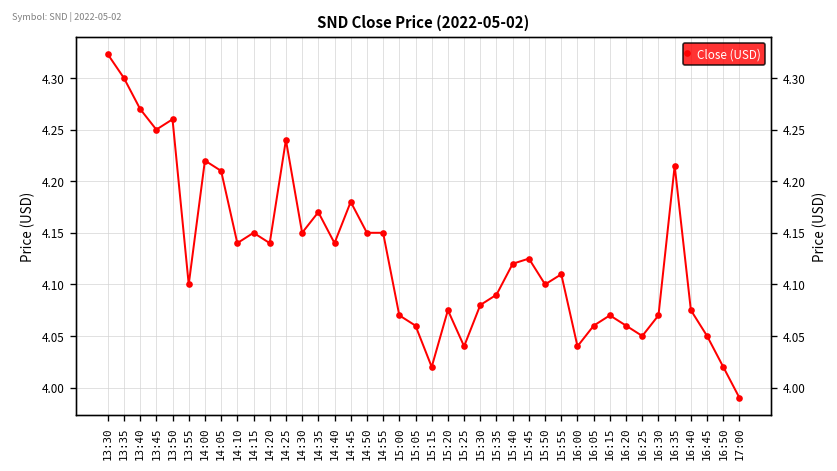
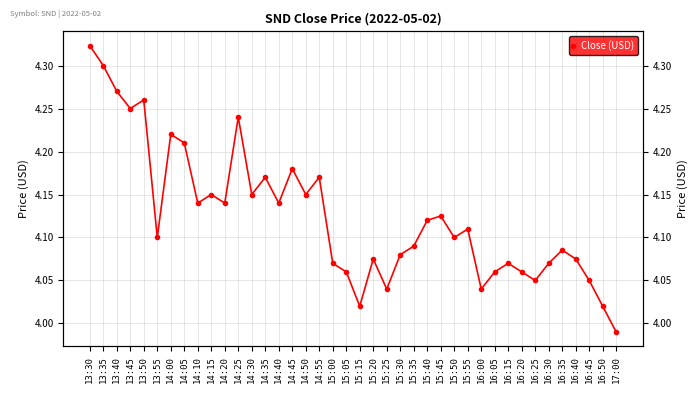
  {
    "13:30": 4.32,
    "13:35": 4.30,
    "13:40": 4.27,
    "13:45": 4.25,
    "13:50": 4.26,
    "13:55": 4.10,
    "14:00": 4.22,
    "14:05": 4.21,
    "14:10": 4.14,
    "14:15": 4.15,
    "14:20": 4.14,
    "14:25": 4.24,
    "14:30": 4.15,
    "14:35": 4.17,
    "14:40": 4.14,
    "14:45": 4.18,
    "14:50": 4.15,
-   "14:55": 4.15,
+   "14:55": 4.17,
    "15:00": 4.07,
    "15:05": 4.06,
    "15:15": 4.02,
    "15:20": 4.08,
    "15:25": 4.04,
    "15:30": 4.08,
    "15:35": 4.09,
    "15:40": 4.12,
    "15:45": 4.13,
    "15:50": 4.10,
    "15:55": 4.11,
    "16:00": 4.04,
    "16:05": 4.06,
    "16:15": 4.07,
    "16:20": 4.06,
    "16:25": 4.05,
    "16:30": 4.07,
-   "16:35": 4.22,
+   "16:35": 4.09,
    "16:40": 4.08,
    "16:45": 4.05,
    "16:50": 4.02,
    "17:00": 3.99
  }
